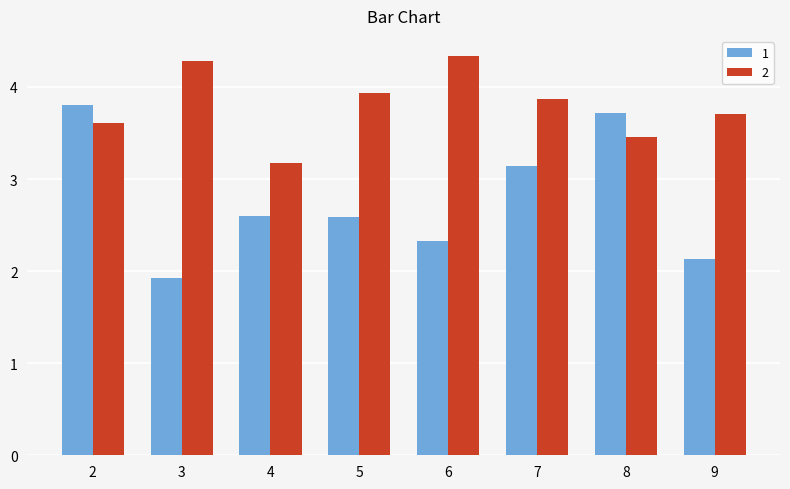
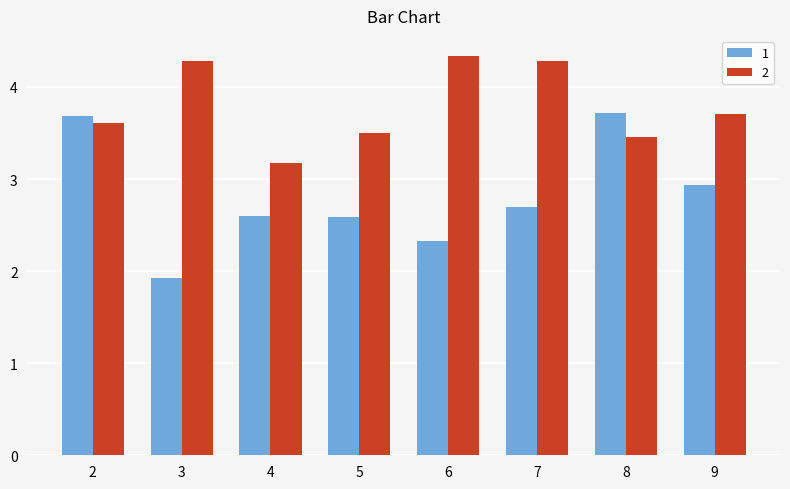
  {
    "1": {
-     "2": 3.8,
+     "2": 3.7,
      "3": 1.9,
      "4": 2.6,
      "5": 2.6,
      "6": 2.3,
-     "7": 3.1,
+     "7": 2.7,
      "8": 3.7,
-     "9": 2.1
+     "9": 2.9
    },
    "2": {
      "2": 3.6,
      "3": 4.3,
      "4": 3.2,
-     "5": 3.9,
+     "5": 3.5,
      "6": 4.3,
-     "7": 3.9,
+     "7": 4.3,
      "8": 3.5,
      "9": 3.7
    }
  }
